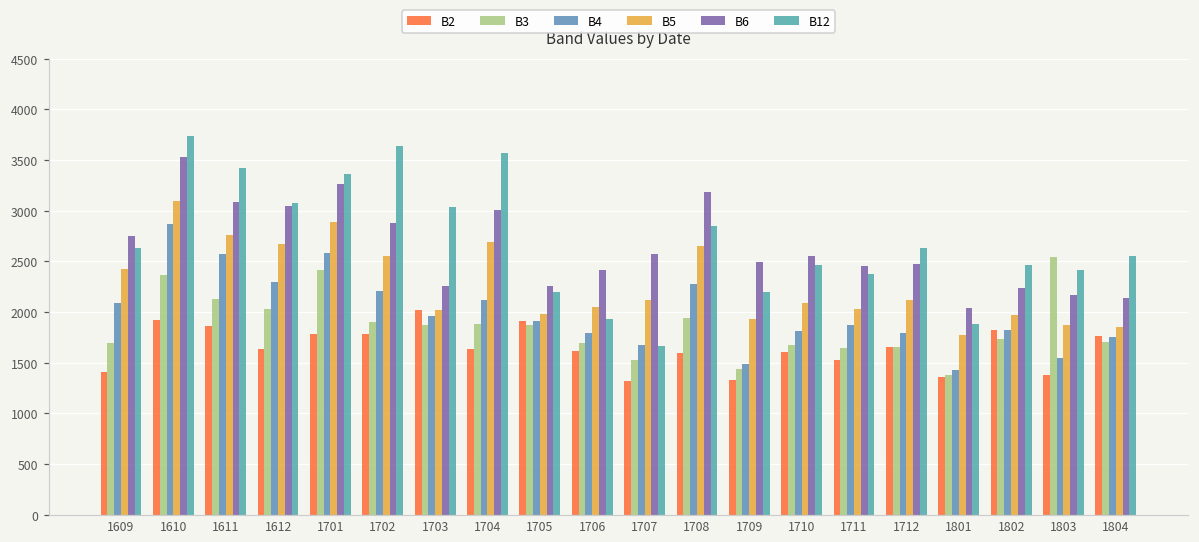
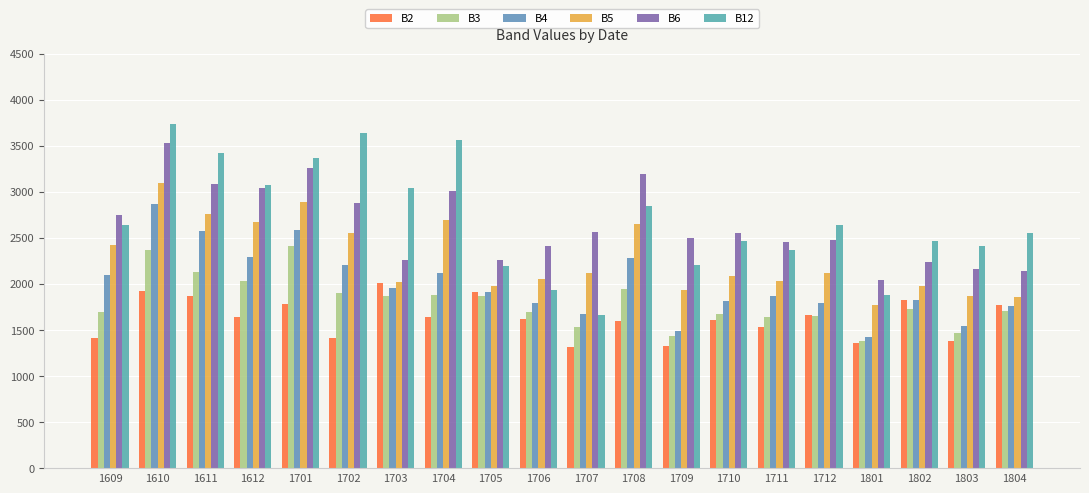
  {
    "B2": {
      "1609": 1400,
      "1610": 1900,
      "1611": 1900,
      "1612": 1600,
      "1701": 1800,
-     "1702": 1800,
+     "1702": 1400,
      "1703": 2000,
      "1704": 1600,
      "1705": 1900,
      "1706": 1600,
      "1707": 1300,
      "1708": 1600,
      "1709": 1300,
      "1710": 1600,
      "1711": 1500,
      "1712": 1700,
      "1801": 1400,
      "1802": 1800,
      "1803": 1400,
      "1804": 1800
    },
    "B3": {
      "1609": 1700,
      "1610": 2400,
      "1611": 2100,
      "1612": 2000,
      "1701": 2400,
      "1702": 1900,
      "1703": 1900,
      "1704": 1900,
      "1705": 1900,
      "1706": 1700,
      "1707": 1500,
      "1708": 1900,
      "1709": 1400,
      "1710": 1700,
      "1711": 1600,
      "1712": 1700,
      "1801": 1400,
      "1802": 1700,
-     "1803": 2500,
+     "1803": 1500,
      "1804": 1700
    },
    "B5": {
      "1609": 2400,
      "1610": 3100,
      "1611": 2800,
      "1612": 2700,
      "1701": 2900,
      "1702": 2600,
      "1703": 2000,
      "1704": 2700,
      "1705": 2000,
      "1706": 2100,
      "1707": 2100,
      "1708": 2600,
      "1709": 1900,
      "1710": 2100,
      "1711": 2000,
      "1712": 2100,
      "1801": 1800,
      "1802": 2000,
      "1803": 1900,
      "1804": 1900
    }
  }
